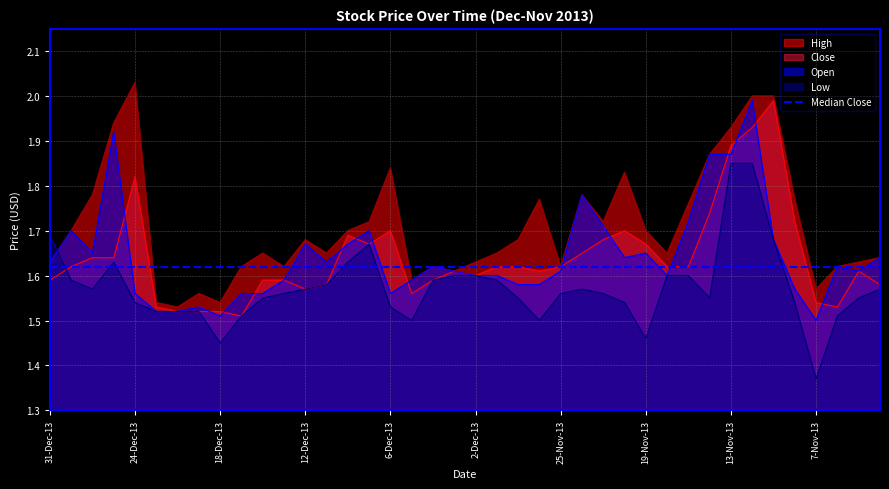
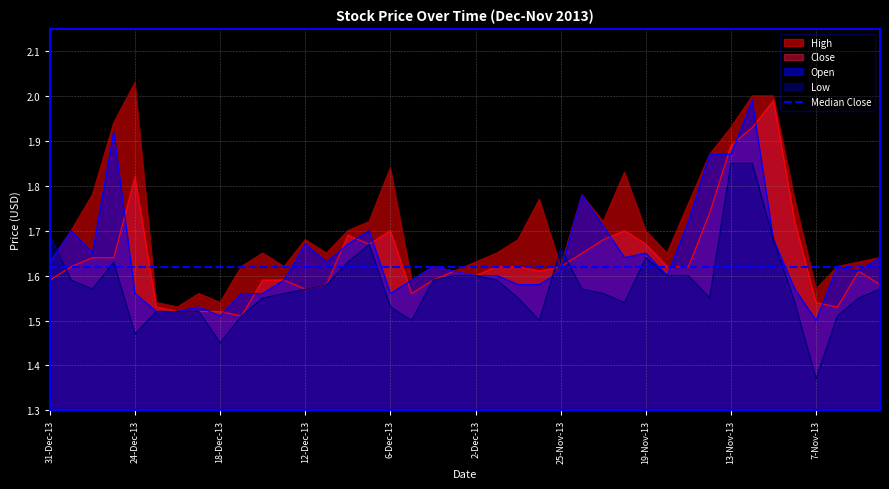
  {
    "Low": {
      "31-Dec-13": 1.69,
-     "24-Dec-13": 1.54,
+     "24-Dec-13": 1.47,
      "18-Dec-13": 1.45,
      "6-Dec-13": 1.53,
-     "25-Nov-13": 1.56,
-     "19-Nov-13": 1.46,
+     "25-Nov-13": 1.66,
+     "19-Nov-13": 1.64,
      "13-Nov-13": 1.85,
      "7-Nov-13": 1.37
    }
  }
